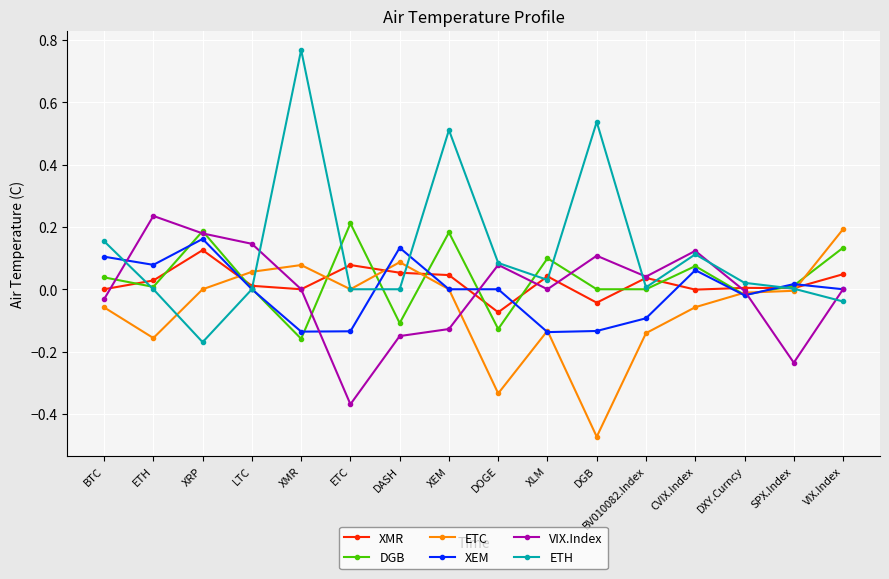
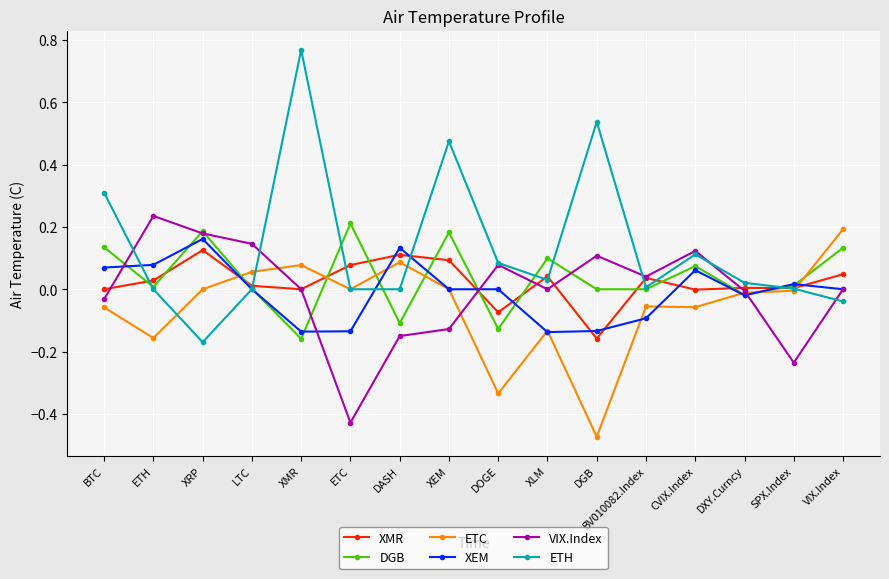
  {
    "XMR": {
      "BTC": 0.00,
      "ETH": 0.03,
      "XRP": 0.13,
      "LTC": 0.01,
      "ETC": 0.08,
-     "DASH": 0.05,
-     "XEM": 0.05,
+     "DASH": 0.11,
+     "XEM": 0.09,
      "DOGE": -0.07,
      "XLM": 0.04,
-     "DGB": -0.04,
+     "DGB": -0.16,
      "CVIX.Index": 0.00,
      "DXY.Curncy": 0.00,
      "VIX.Index": 0.05
    },
    "DGB": {
-     "BTC": 0.04,
+     "BTC": 0.13,
      "XMR": -0.16,
      "ETC": 0.21,
      "DASH": -0.11,
      "XEM": 0.18,
      "DOGE": -0.13,
      "XLM": 0.10,
      "DGB": 0.00,
      "CVIX.Index": 0.07,
      "VIX.Index": 0.13
    },
    "ETC": {
      "BTC": -0.06,
      "ETH": -0.16,
      "XRP": 0.00,
      "LTC": 0.06,
      "XMR": 0.08,
      "DASH": 0.09,
      "DOGE": -0.33,
      "DGB": -0.47,
-     "BV010082.Index": -0.14,
+     "BV010082.Index": -0.05,
      "CVIX.Index": -0.06,
      "VIX.Index": 0.19
    },
    "XEM": {
-     "BTC": 0.10,
+     "BTC": 0.07,
      "ETH": 0.08,
      "XRP": 0.16,
      "XMR": -0.14,
      "ETC": -0.13,
      "DASH": 0.13,
      "DOGE": 0.00,
      "DGB": -0.13,
      "BV010082.Index": -0.09,
      "CVIX.Index": 0.06
    },
    "VIX.Index": {
      "BTC": -0.03,
      "ETH": 0.24,
      "LTC": 0.15,
-     "ETC": -0.37,
+     "ETC": -0.43,
      "DASH": -0.15,
      "XEM": -0.13,
      "XLM": 0.00,
      "DGB": 0.11,
      "CVIX.Index": 0.12,
      "SPX.Index": -0.24
    },
    "ETH": {
-     "BTC": 0.15,
+     "BTC": 0.31,
      "XRP": -0.17,
      "XMR": 0.77,
      "DASH": 0.00,
-     "XEM": 0.51,
+     "XEM": 0.48,
      "XLM": 0.03,
      "DGB": 0.54,
      "CVIX.Index": 0.11,
      "DXY.Curncy": 0.02,
      "VIX.Index": -0.04
    }
  }
